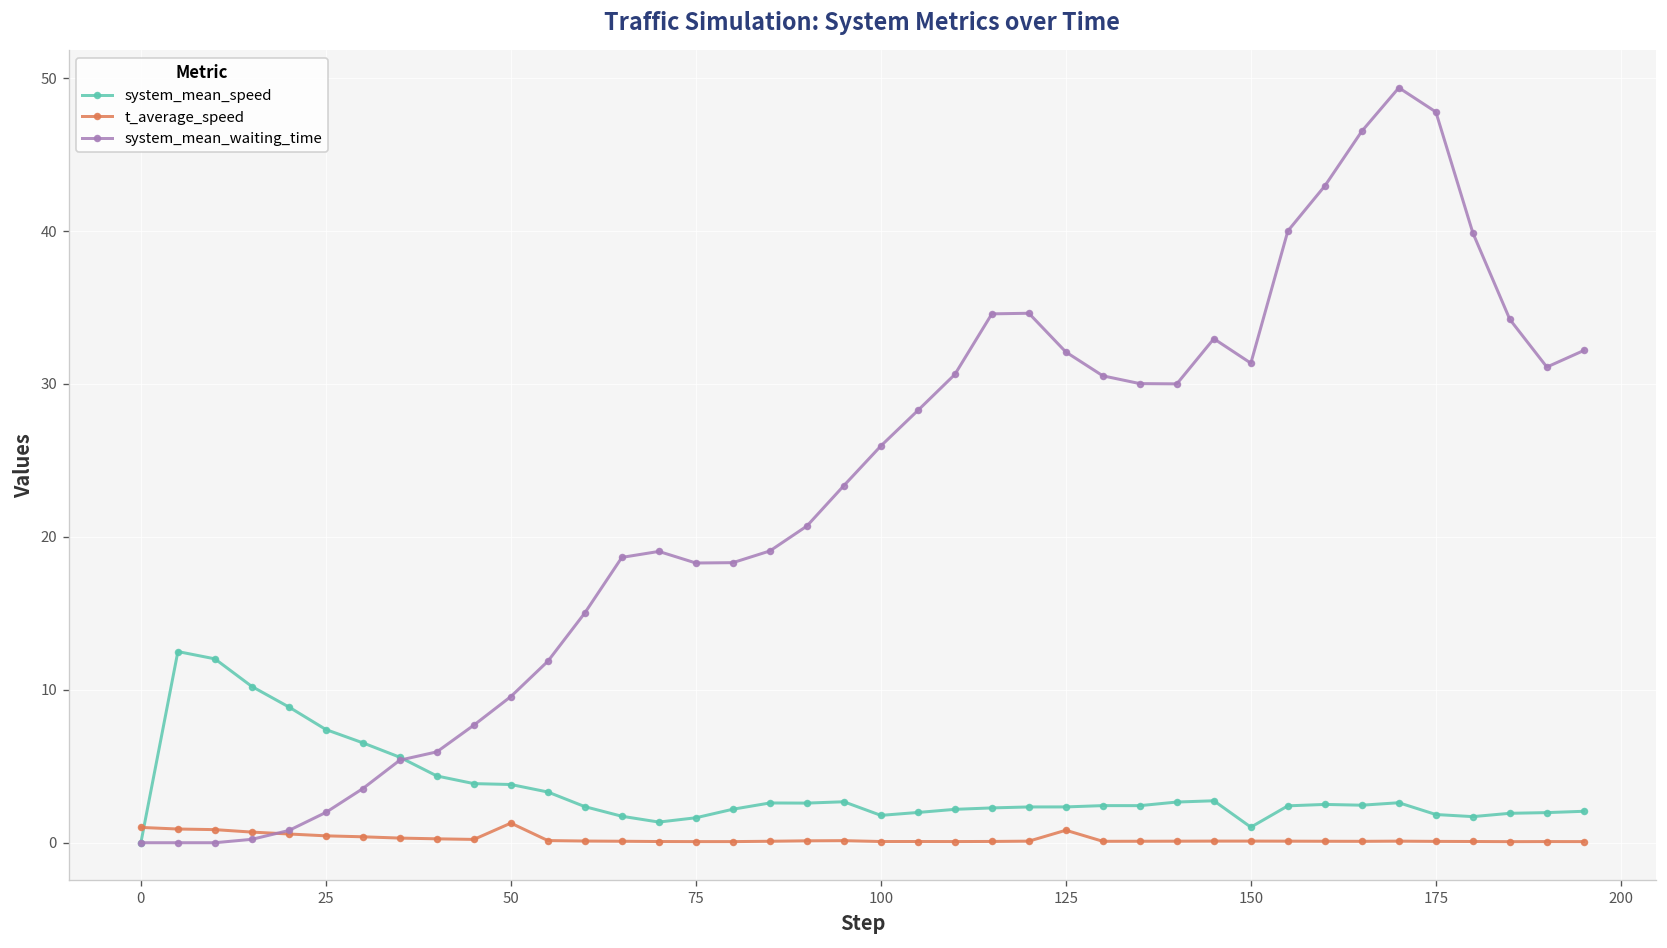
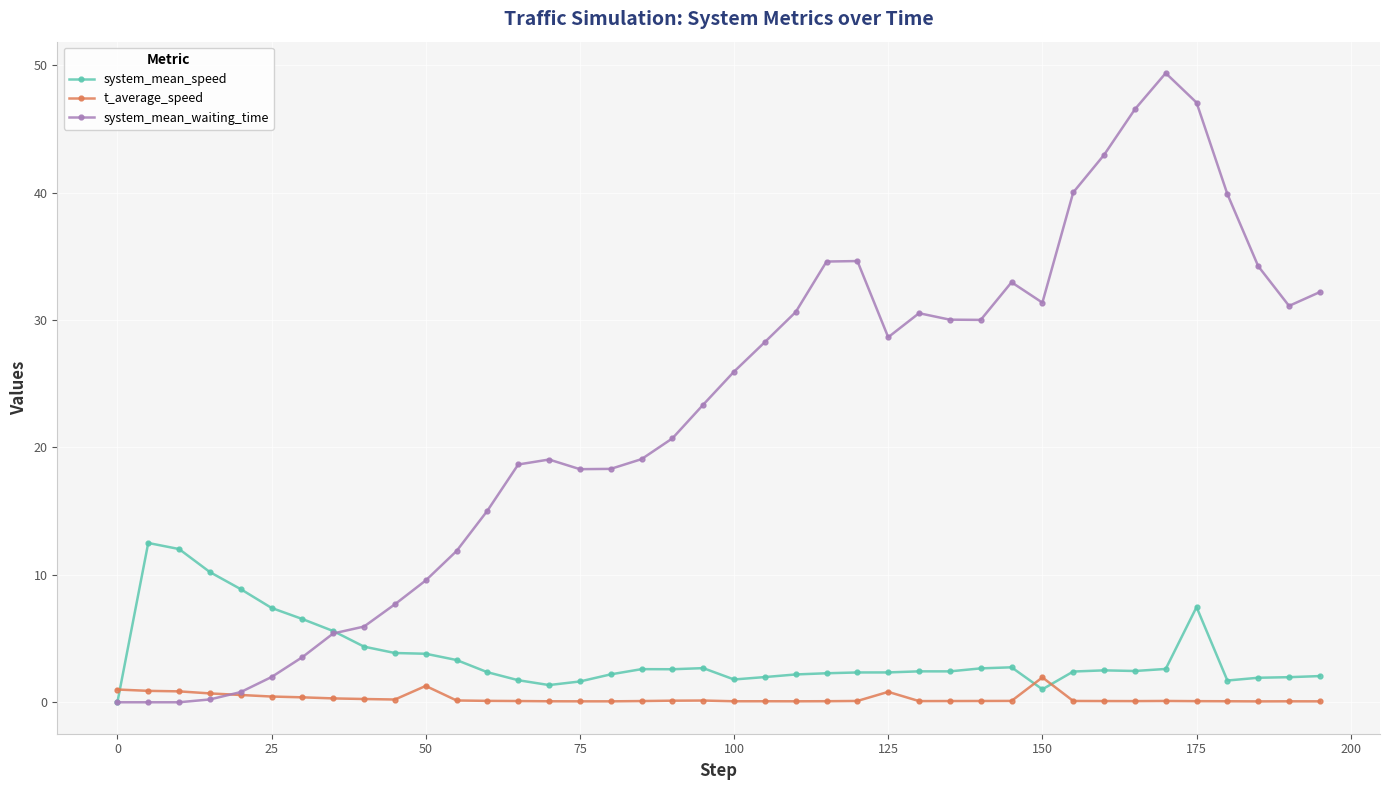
  {
    "system_mean_speed": {
      "25": 7.4,
      "50": 3.8,
      "75": 1.6,
      "100": 1.8,
      "125": 2.3,
      "150": 1.0,
-     "175": 1.8
+     "175": 7.5
    },
    "t_average_speed": {
      "0": 1.0,
      "25": 0.4,
      "50": 1.3,
      "75": 0.1,
      "100": 0.1,
      "125": 0.8,
-     "150": 0.1,
+     "150": 1.9,
      "175": 0.1
    },
    "system_mean_waiting_time": {
      "25": 2.0,
      "50": 9.6,
      "75": 18.3,
      "100": 25.9,
-     "125": 32.1,
+     "125": 28.6,
      "150": 31.4,
-     "175": 47.8
+     "175": 47.1
    }
  }
